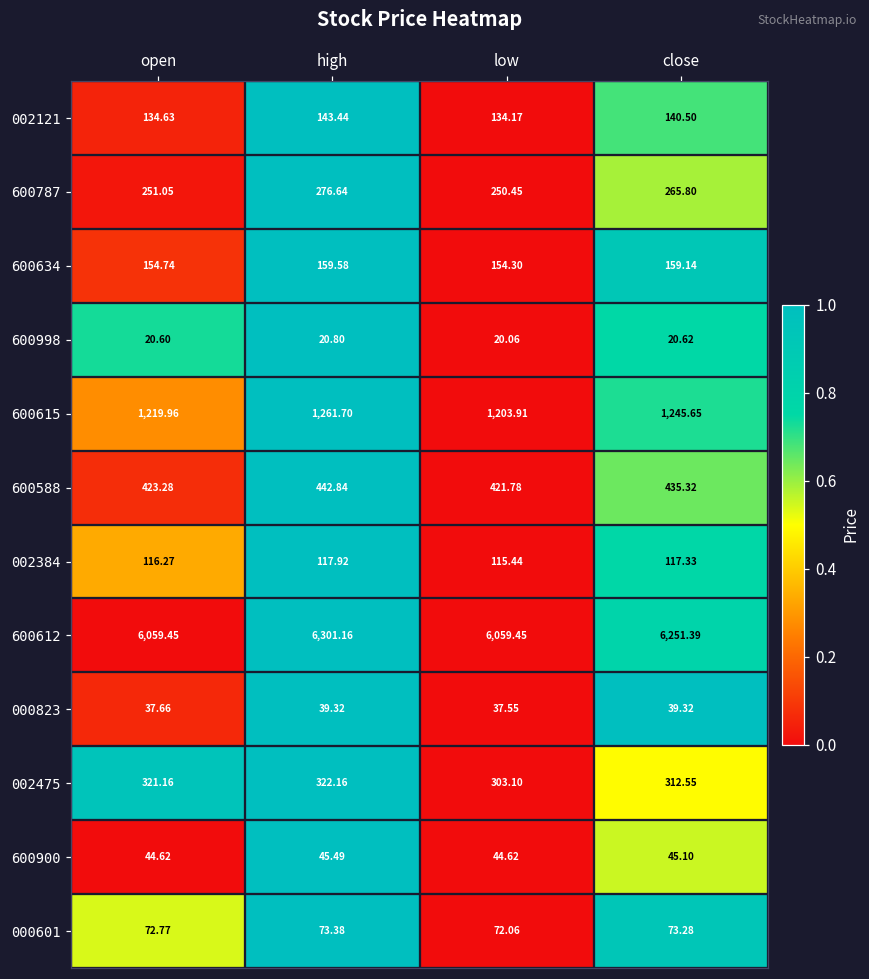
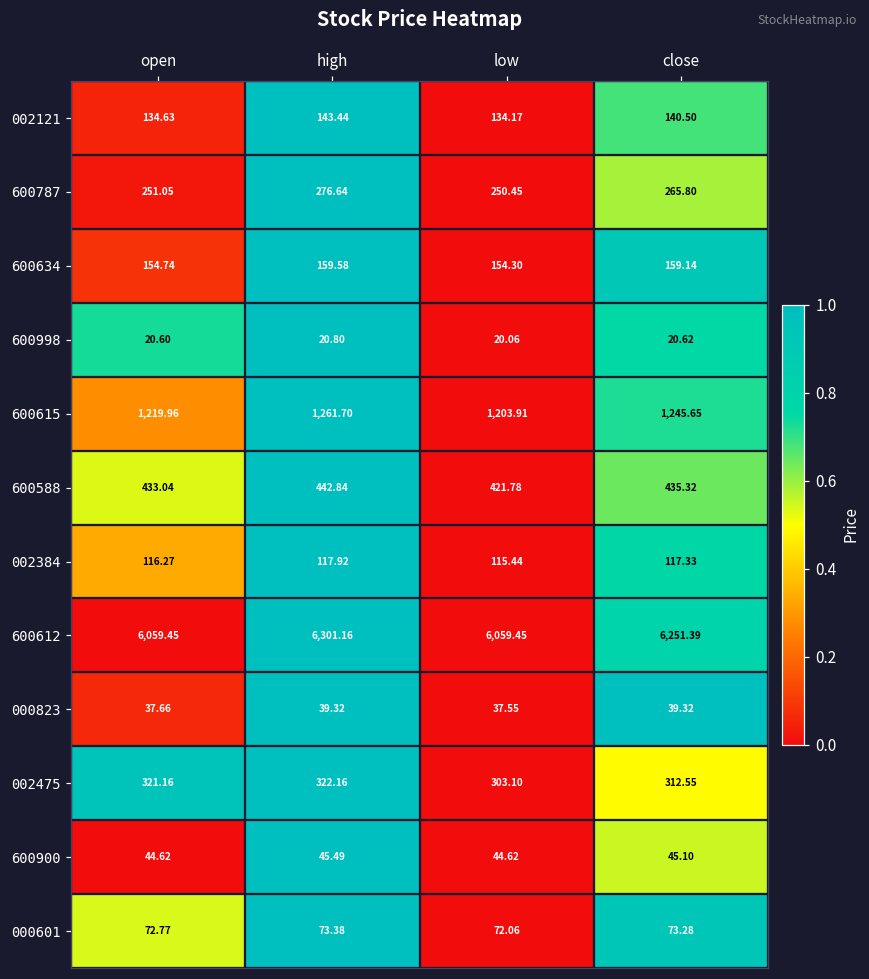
  {
    "002121": {
      "open": "134.63",
      "high": "143.44",
      "low": "134.17",
      "close": "140.50"
    },
    "600787": {
      "open": "251.05",
      "high": "276.64",
      "low": "250.45",
      "close": "265.80"
    },
    "600634": {
      "open": "154.74",
      "high": "159.58",
      "low": "154.30",
      "close": "159.14"
    },
    "600998": {
      "open": "20.60",
      "high": "20.80",
      "low": "20.06",
      "close": "20.62"
    },
    "600615": {
      "open": "1,219.96",
      "high": "1,261.70",
      "low": "1,203.91",
      "close": "1,245.65"
    },
    "600588": {
-     "open": "423.28",
+     "open": "433.04",
      "high": "442.84",
      "low": "421.78",
      "close": "435.32"
    },
    "002384": {
      "open": "116.27",
      "high": "117.92",
      "low": "115.44",
      "close": "117.33"
    },
    "600612": {
      "open": "6,059.45",
      "high": "6,301.16",
      "low": "6,059.45",
      "close": "6,251.39"
    },
    "000823": {
      "open": "37.66",
      "high": "39.32",
      "low": "37.55",
      "close": "39.32"
    },
    "002475": {
      "open": "321.16",
      "high": "322.16",
      "low": "303.10",
      "close": "312.55"
    },
    "600900": {
      "open": "44.62",
      "high": "45.49",
      "low": "44.62",
      "close": "45.10"
    },
    "000601": {
      "open": "72.77",
      "high": "73.38",
      "low": "72.06",
      "close": "73.28"
    }
  }
